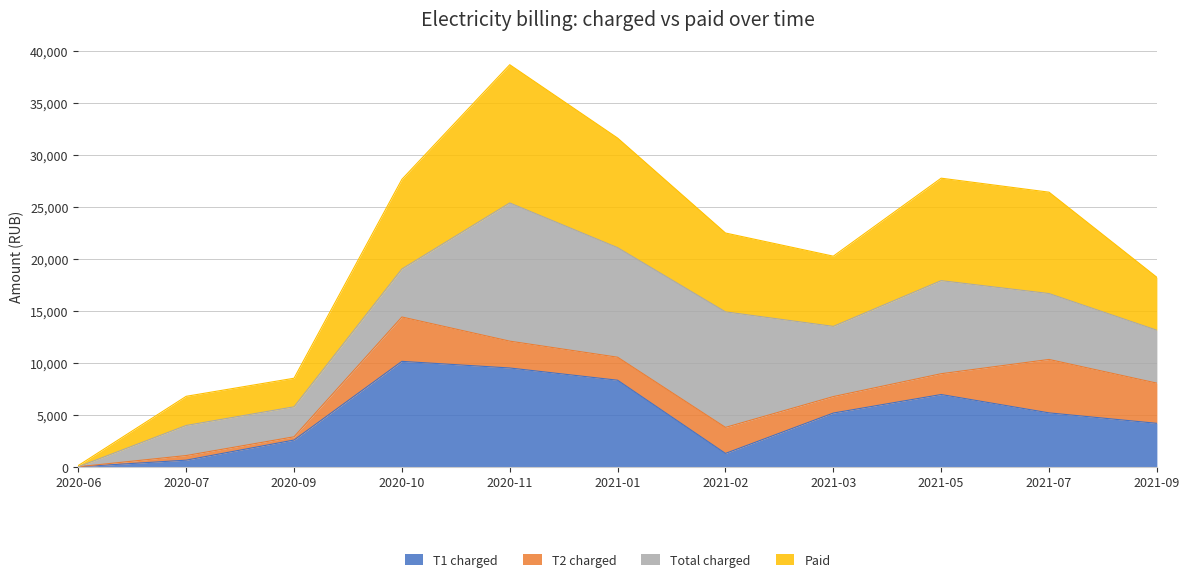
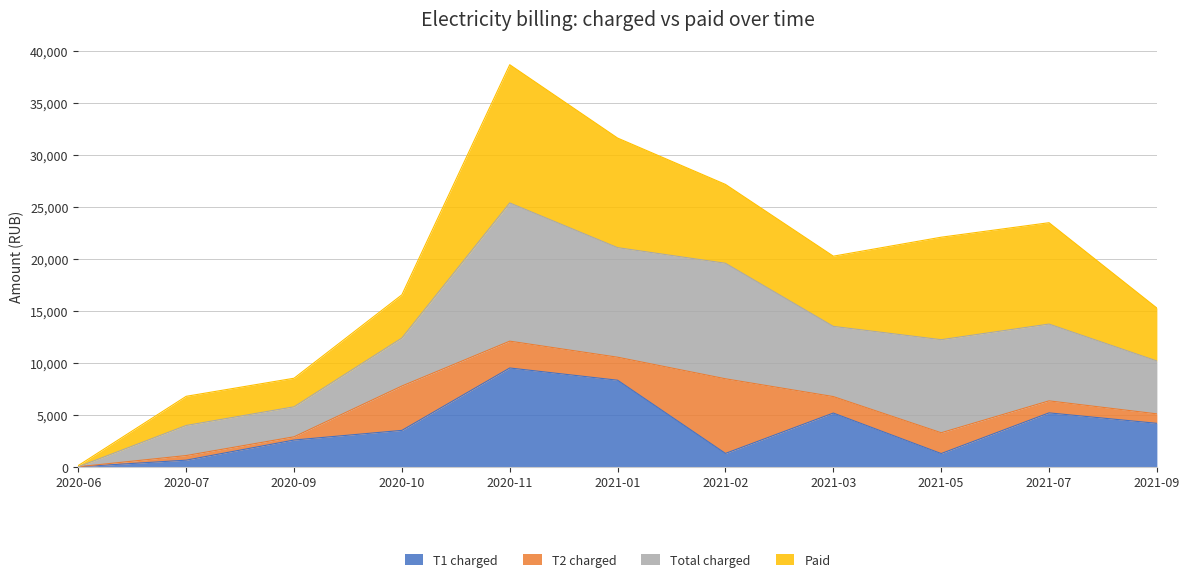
  {
    "T1 charged": {
      "2020-07": "600",
      "2020-09": "2,600",
-     "2020-10": "10,100",
+     "2020-10": "3,500",
      "2020-11": "9,500",
      "2021-01": "8,300",
      "2021-02": "1,300",
      "2021-03": "5,200",
-     "2021-05": "6,900",
+     "2021-05": "1,300",
      "2021-07": "5,200",
      "2021-09": "4,200"
    },
    "T2 charged": {
      "2020-07": "400",
      "2020-09": "300",
      "2020-10": "4,300",
      "2020-11": "2,600",
      "2021-01": "2,200",
-     "2021-02": "2,500",
+     "2021-02": "7,200",
      "2021-03": "1,600",
      "2021-05": "2,000",
-     "2021-07": "5,100",
-     "2021-09": "3,900"
+     "2021-07": "1,200",
+     "2021-09": "900"
    },
    "Total charged": {
      "2020-07": "2,900",
      "2020-09": "2,900",
      "2020-10": "4,600",
      "2020-11": "13,300",
      "2021-01": "10,500",
      "2021-02": "11,100",
      "2021-03": "6,800",
      "2021-05": "8,900",
-     "2021-07": "6,300",
+     "2021-07": "7,400",
      "2021-09": "5,100"
    },
    "Paid": {
      "2020-07": "2,800",
      "2020-09": "2,700",
-     "2020-10": "8,600",
+     "2020-10": "4,200",
      "2020-11": "13,300",
      "2021-01": "10,500",
      "2021-02": "7,600",
      "2021-03": "6,800",
      "2021-05": "9,900",
      "2021-07": "9,700",
      "2021-09": "5,100"
    }
  }
